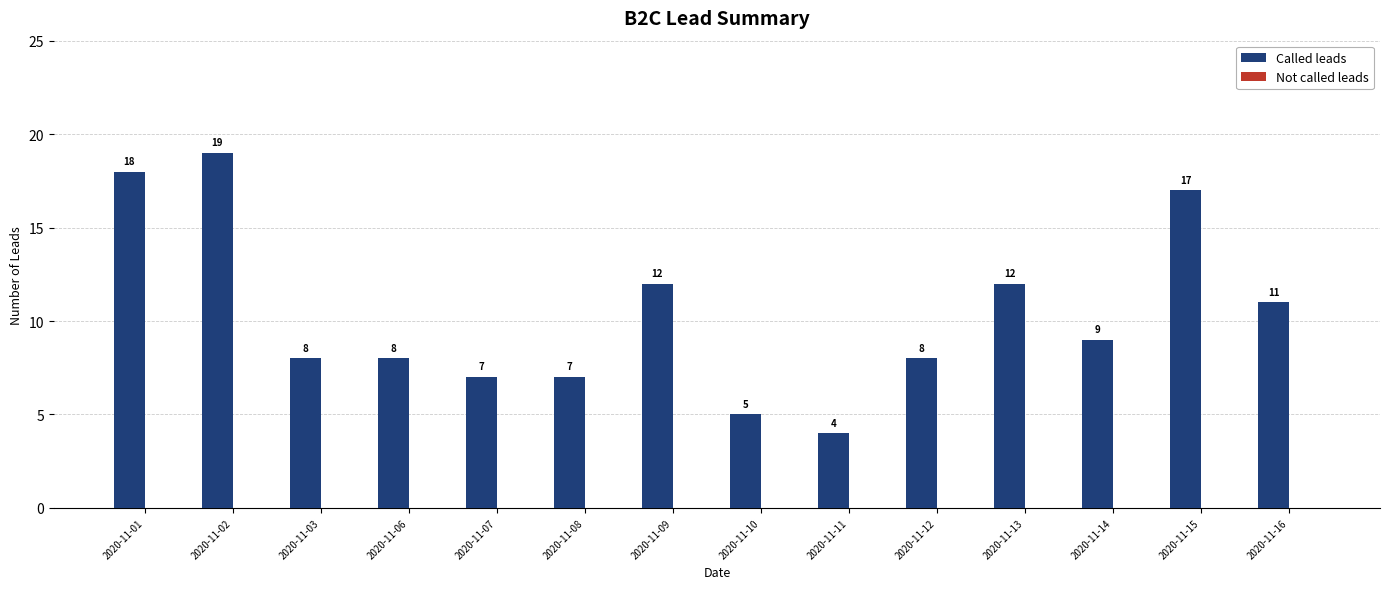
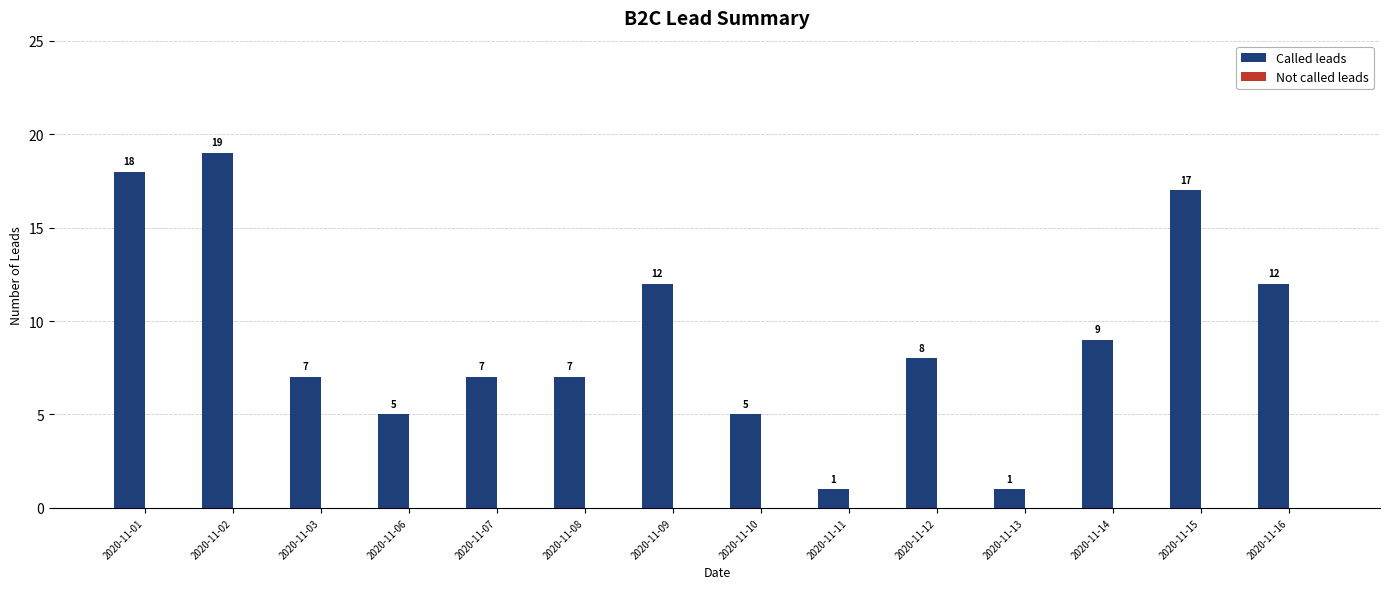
  {
    "Called leads": {
      "2020-11-01": 18,
      "2020-11-02": 19,
-     "2020-11-03": 8,
-     "2020-11-06": 8,
+     "2020-11-03": 7,
+     "2020-11-06": 5,
      "2020-11-07": 7,
      "2020-11-08": 7,
      "2020-11-09": 12,
      "2020-11-10": 5,
-     "2020-11-11": 4,
+     "2020-11-11": 1,
      "2020-11-12": 8,
-     "2020-11-13": 12,
+     "2020-11-13": 1,
      "2020-11-14": 9,
      "2020-11-15": 17,
-     "2020-11-16": 11
+     "2020-11-16": 12
    },
    "Not called leads": {
      "2020-11-01": 0.0,
      "2020-11-02": 0.0,
      "2020-11-03": 0.0,
      "2020-11-06": 0.0,
      "2020-11-07": 0.0,
      "2020-11-08": 0.0,
      "2020-11-09": 0.0,
      "2020-11-10": 0.0,
      "2020-11-11": 0.0,
      "2020-11-12": 0.0,
      "2020-11-13": 0.0,
      "2020-11-14": 0.0,
      "2020-11-15": 0.0,
      "2020-11-16": 0.0
    }
  }
